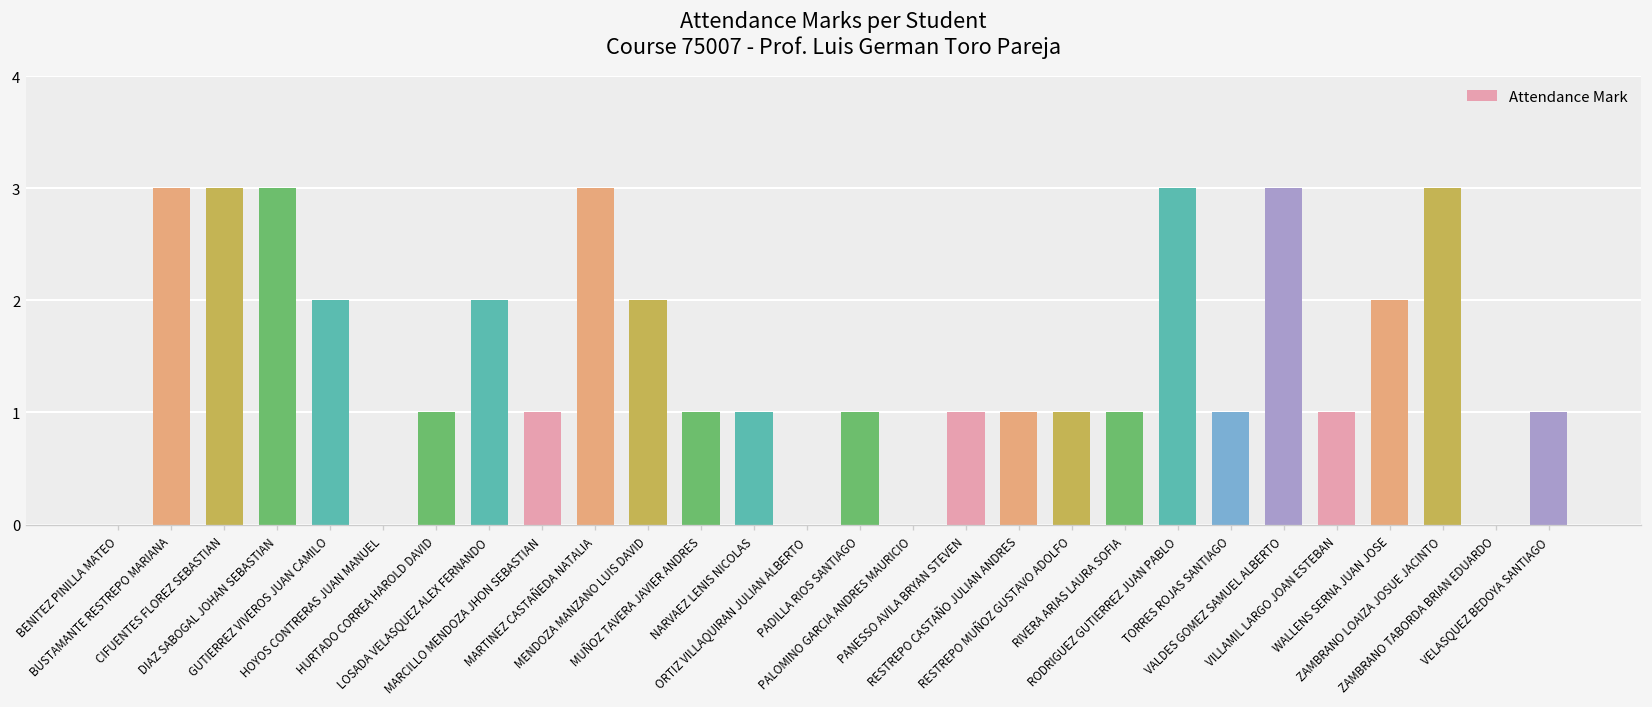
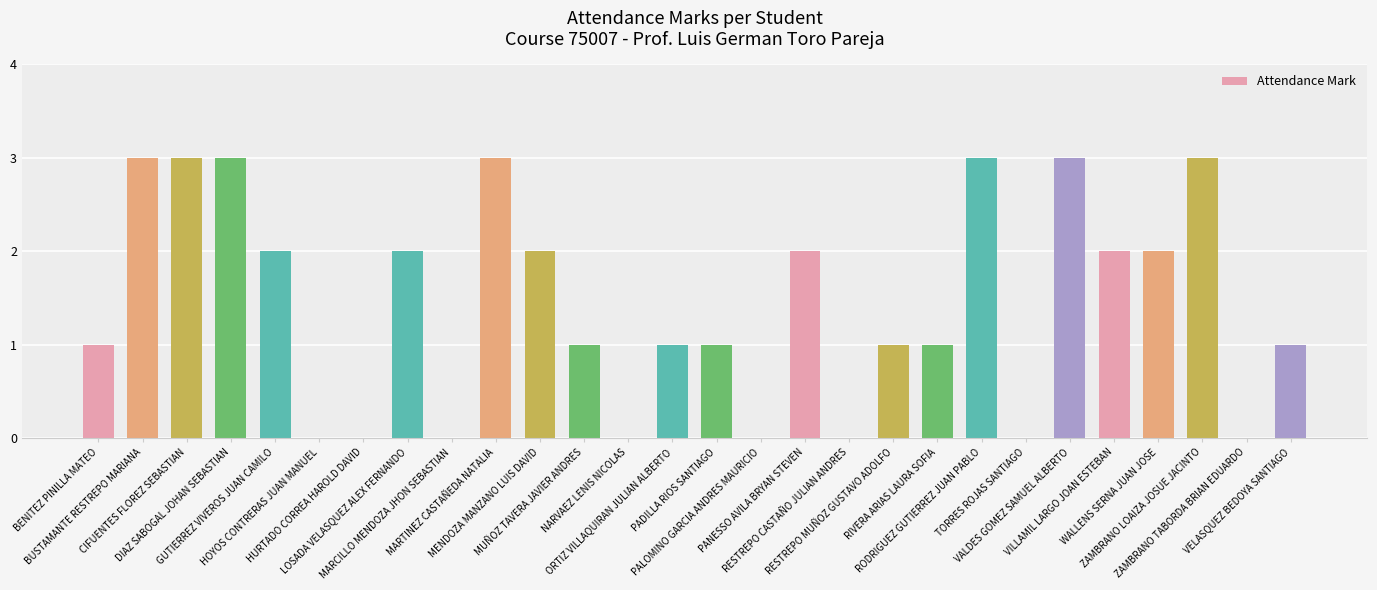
  {
-   "BENITEZ PINILLA MATEO": 0,
+   "BENITEZ PINILLA MATEO": 1,
    "BUSTAMANTE RESTREPO MARIANA": 3,
    "CIFUENTES FLOREZ SEBASTIAN": 3,
    "DIAZ SABOGAL JOHAN SEBASTIAN": 3,
    "GUTIERREZ VIVEROS JUAN CAMILO": 2,
    "HOYOS CONTRERAS JUAN MANUEL": 0,
-   "HURTADO CORREA HAROLD DAVID": 1,
+   "HURTADO CORREA HAROLD DAVID": 0,
    "LOSADA VELASQUEZ ALEX FERNANDO": 2,
-   "MARCILLO MENDOZA JHON SEBASTIAN": 1,
+   "MARCILLO MENDOZA JHON SEBASTIAN": 0,
    "MARTINEZ CASTAÑEDA NATALIA": 3,
    "MENDOZA MANZANO LUIS DAVID": 2,
    "MUÑOZ TAVERA JAVIER ANDRES": 1,
-   "NARVAEZ LENIS NICOLAS": 1,
-   "ORTIZ VILLAQUIRAN JULIAN ALBERTO": 0,
+   "NARVAEZ LENIS NICOLAS": 0,
+   "ORTIZ VILLAQUIRAN JULIAN ALBERTO": 1,
    "PADILLA RIOS SANTIAGO": 1,
    "PALOMINO GARCIA ANDRES MAURICIO": 0,
-   "PANESSO AVILA BRYAN STEVEN": 1,
-   "RESTREPO CASTAÑO JULIAN ANDRES": 1,
+   "PANESSO AVILA BRYAN STEVEN": 2,
+   "RESTREPO CASTAÑO JULIAN ANDRES": 0,
    "RESTREPO MUÑOZ GUSTAVO ADOLFO": 1,
    "RIVERA ARIAS LAURA SOFIA": 1,
    "RODRIGUEZ GUTIERREZ JUAN PABLO": 3,
-   "TORRES ROJAS SANTIAGO": 1,
+   "TORRES ROJAS SANTIAGO": 0,
    "VALDES GOMEZ SAMUEL ALBERTO": 3,
-   "VILLAMIL LARGO JOAN ESTEBAN": 1,
+   "VILLAMIL LARGO JOAN ESTEBAN": 2,
    "WALLENS SERNA JUAN JOSE": 2,
    "ZAMBRANO LOAIZA JOSUE JACINTO": 3,
    "ZAMBRANO TABORDA BRIAN EDUARDO": 0,
    "VELASQUEZ BEDOYA SANTIAGO": 1
  }
